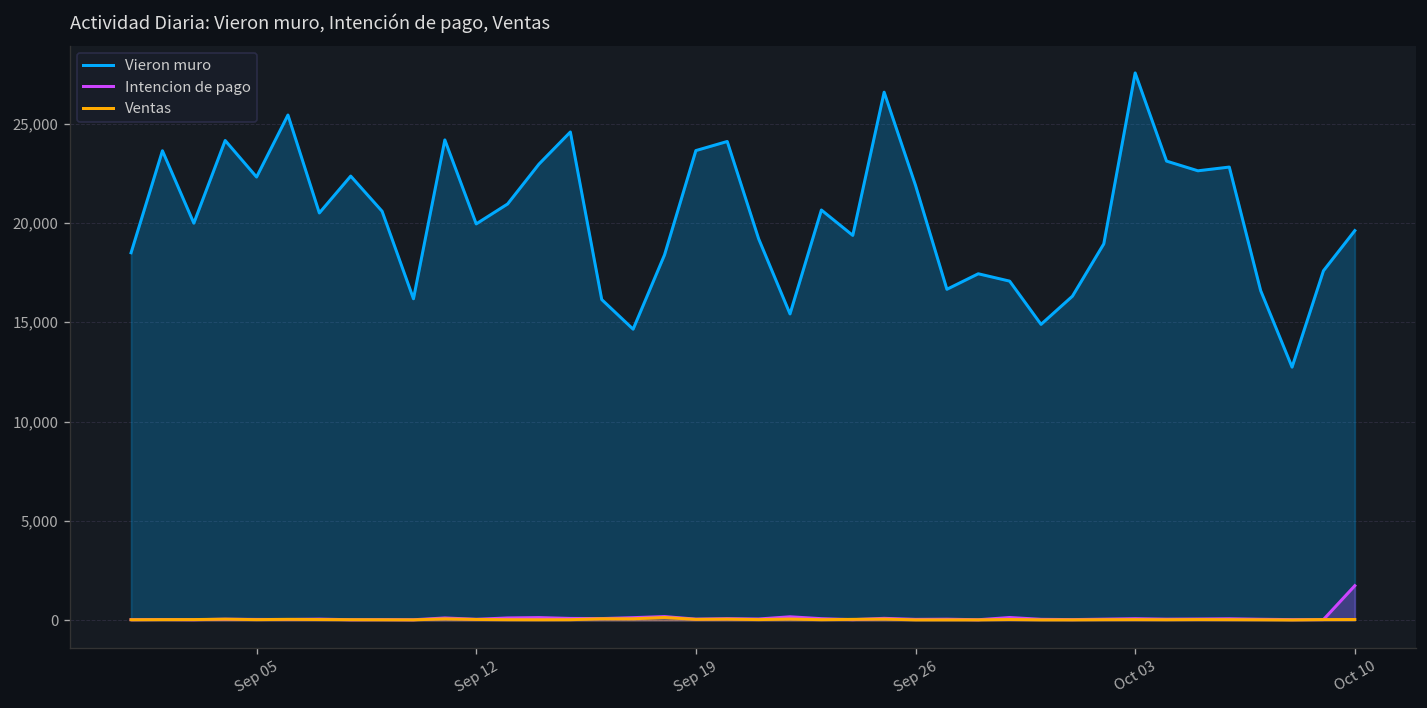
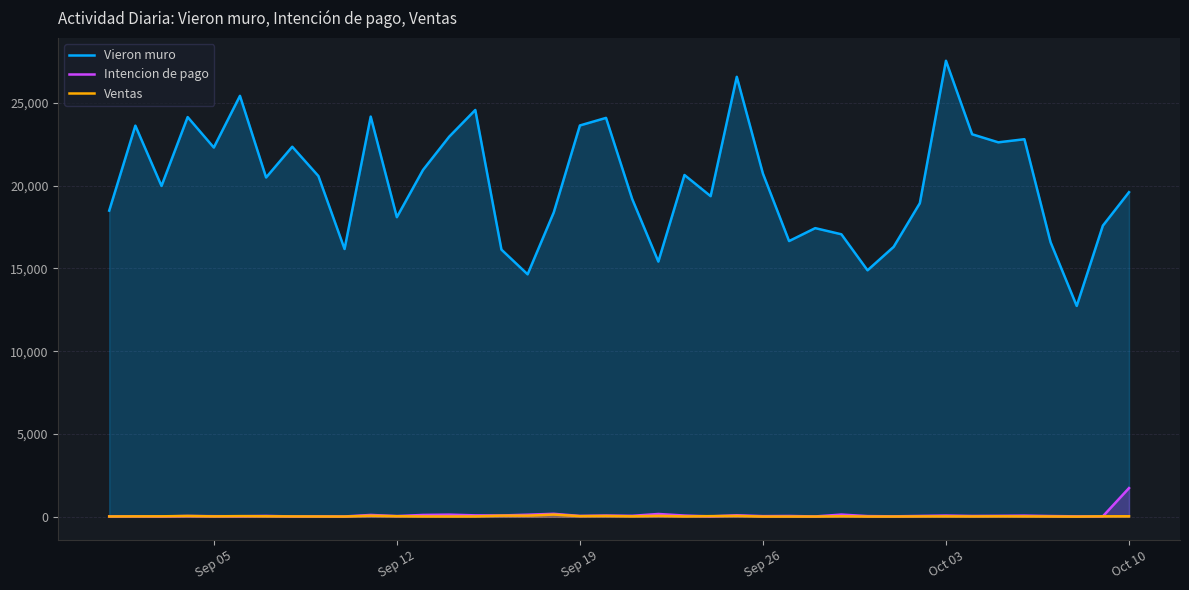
  {
    "Vieron muro": {
      "Sep 05": "22,300",
-     "Sep 12": "19,900",
+     "Sep 12": "18,100",
      "Sep 19": "23,600",
-     "Sep 26": "21,900",
+     "Sep 26": "20,700",
      "Oct 03": "27,500",
      "Oct 10": "19,600"
    },
    "Intencion de pago": {
      "Oct 10": "1,700"
    },
    "Ventas": {
      "Oct 10": "0"
    }
  }
